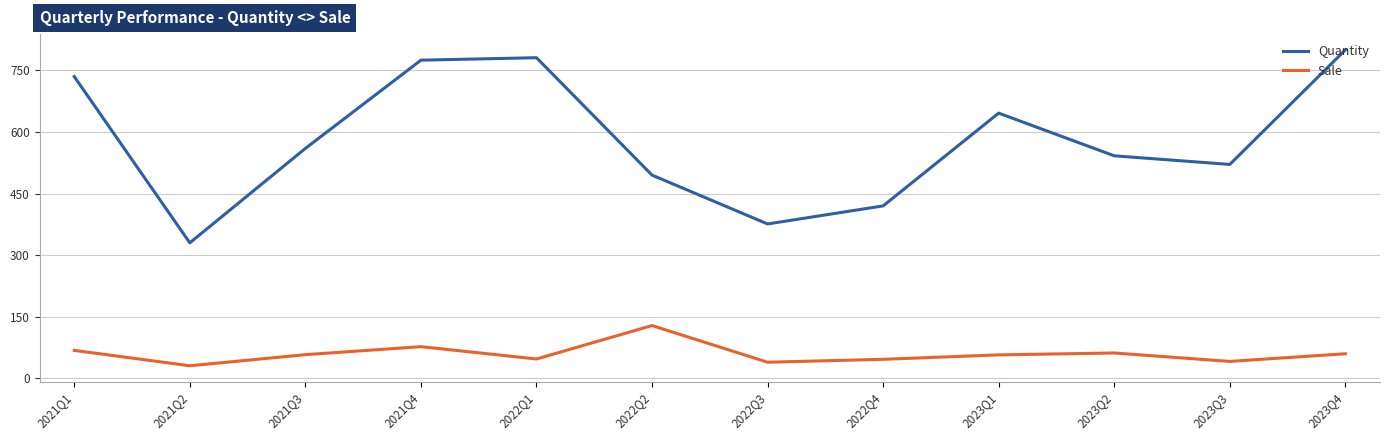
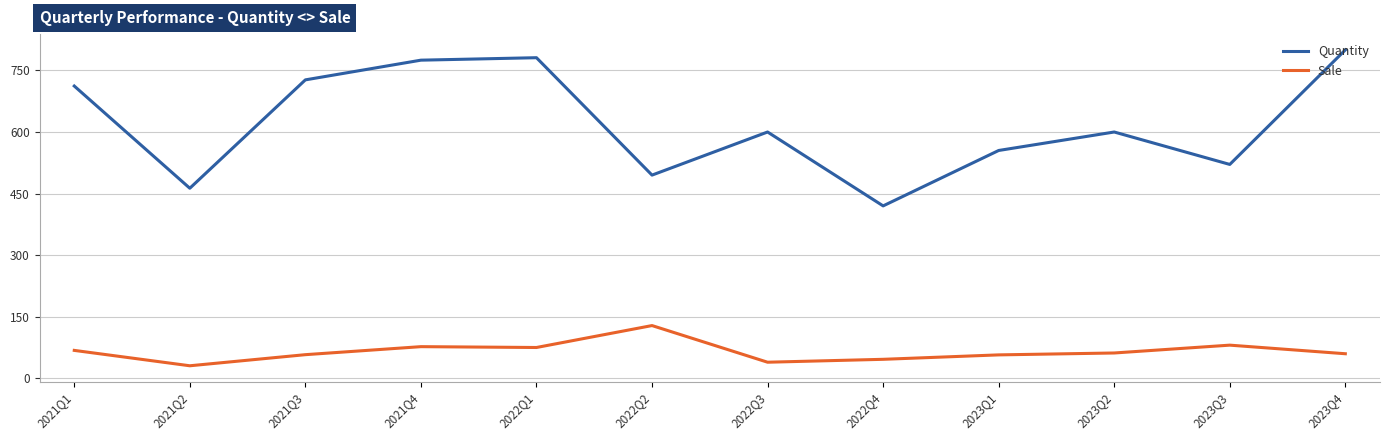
  {
    "Quantity": {
-     "2021Q1": 740,
-     "2021Q2": 330,
-     "2021Q3": 560,
+     "2021Q1": 710,
+     "2021Q2": 460,
+     "2021Q3": 730,
      "2021Q4": 780,
      "2022Q1": 780,
      "2022Q2": 500,
-     "2022Q3": 380,
+     "2022Q3": 600,
      "2022Q4": 420,
-     "2023Q1": 650,
-     "2023Q2": 540,
+     "2023Q1": 560,
+     "2023Q2": 600,
      "2023Q3": 520,
      "2023Q4": 800
    },
    "Sale": {
      "2021Q1": 70,
      "2021Q2": 30,
      "2021Q3": 60,
      "2021Q4": 80,
-     "2022Q1": 50,
+     "2022Q1": 80,
      "2022Q2": 130,
      "2022Q3": 40,
      "2022Q4": 50,
      "2023Q1": 60,
      "2023Q2": 60,
-     "2023Q3": 40,
+     "2023Q3": 80,
      "2023Q4": 60
    }
  }
